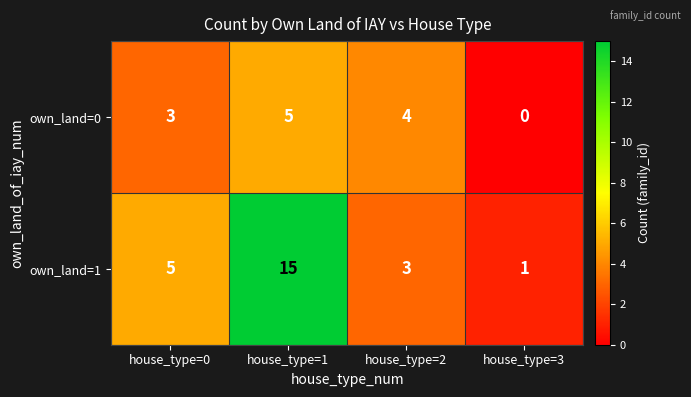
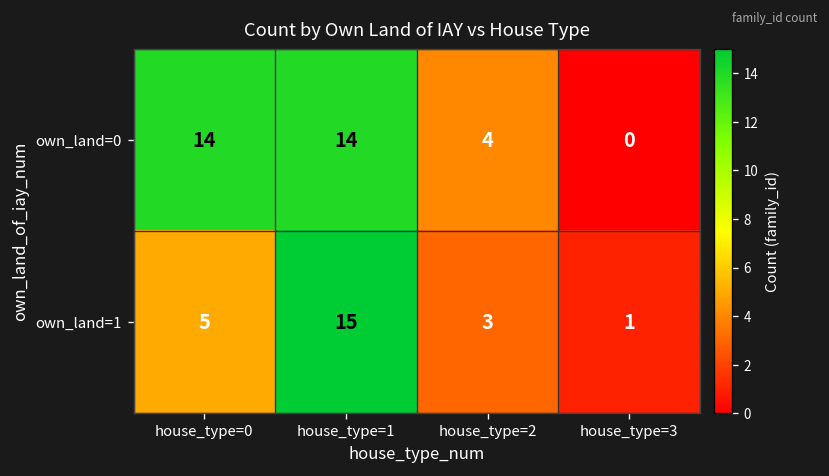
  {
    "own_land=0": {
-     "house_type=0": 3,
-     "house_type=1": 5,
+     "house_type=0": 14,
+     "house_type=1": 14,
      "house_type=2": 4,
      "house_type=3": 0
    },
    "own_land=1": {
      "house_type=0": 5,
      "house_type=1": 15,
      "house_type=2": 3,
      "house_type=3": 1
    }
  }
